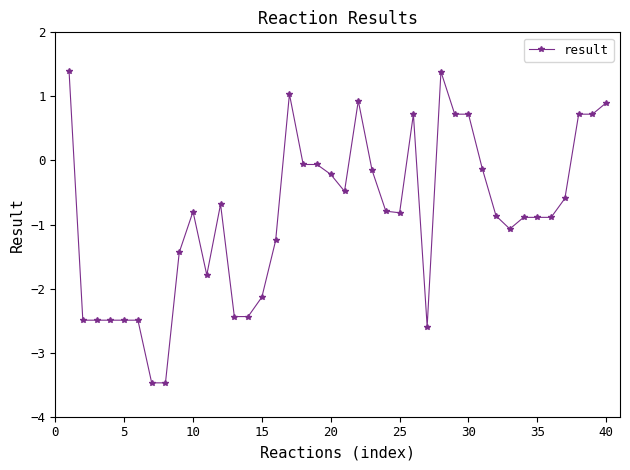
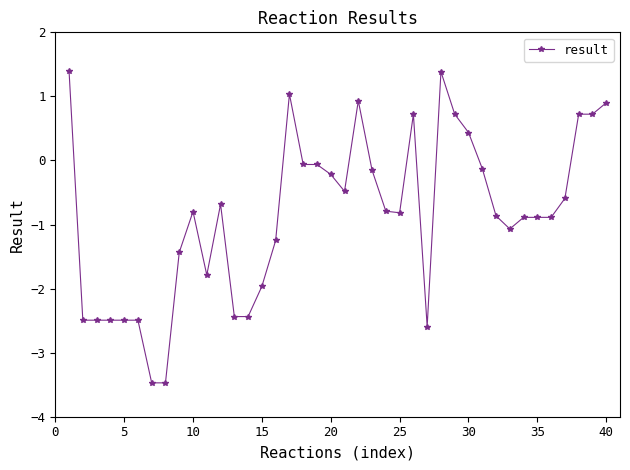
  {
    "5": -2.5,
    "10": -0.8,
-   "15": -2.1,
+   "15": -2.0,
    "20": -0.2,
    "25": -0.8,
-   "30": 0.7,
+   "30": 0.4,
    "35": -0.9,
    "40": 0.9
  }
